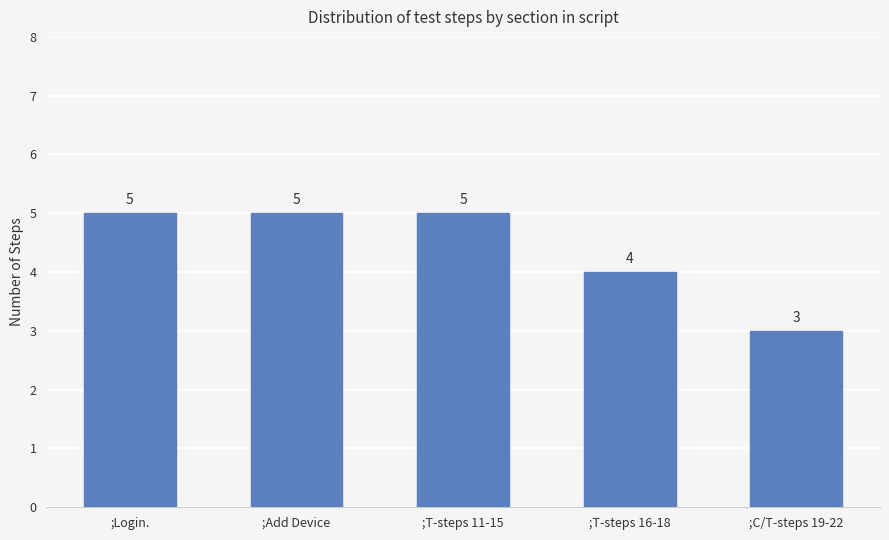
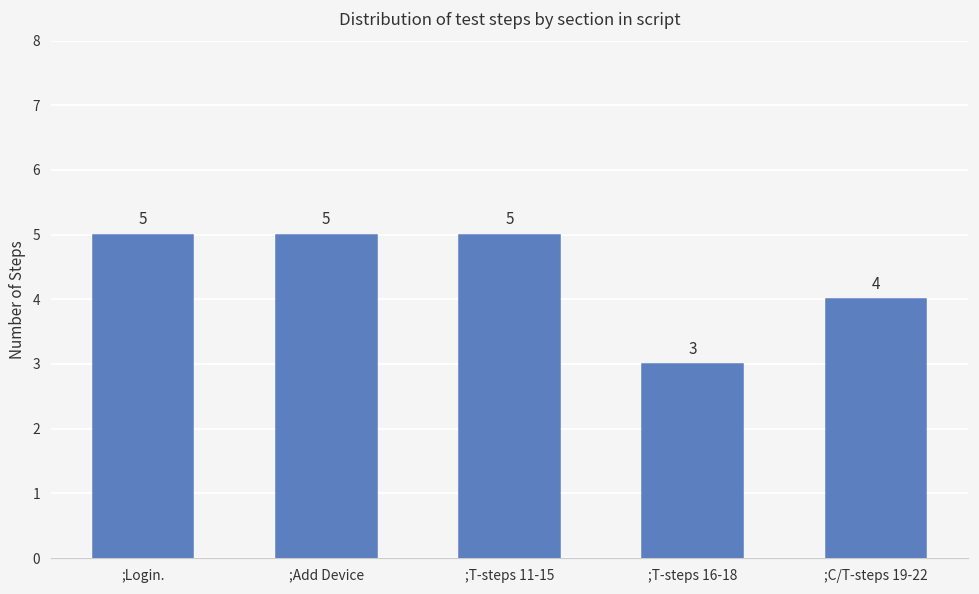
  {
    ";Login.": 5,
    ";Add Device": 5,
    ";T-steps 11-15": 5,
-   ";T-steps 16-18": 4,
-   ";C/T-steps 19-22": 3
+   ";T-steps 16-18": 3,
+   ";C/T-steps 19-22": 4
  }
